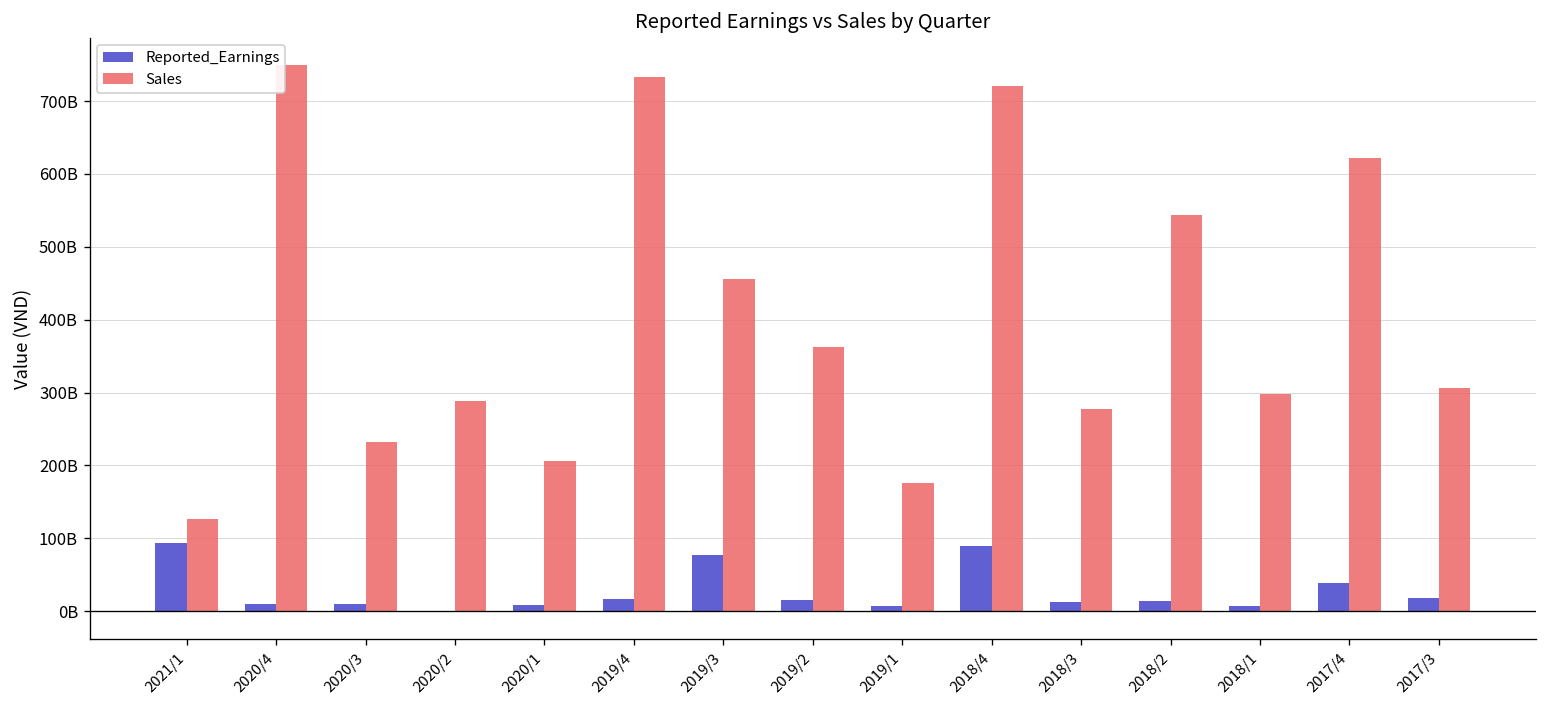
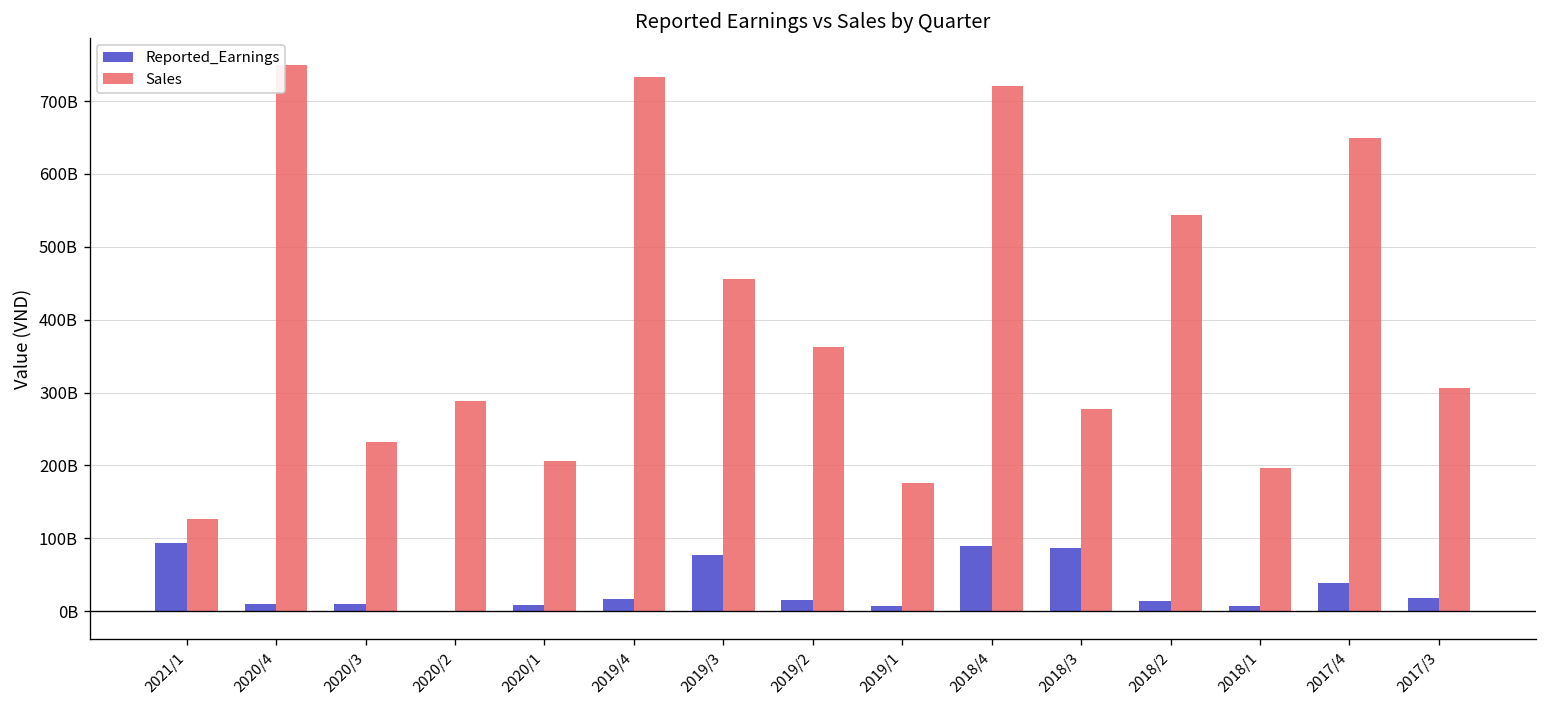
  {
    "Reported_Earnings": {
      "2021/1": 90000000000,
      "2020/4": 10000000000,
      "2020/3": 10000000000,
      "2020/1": 10000000000,
      "2019/4": 20000000000,
      "2019/3": 80000000000,
      "2019/2": 20000000000,
      "2019/1": 10000000000,
      "2018/4": 90000000000,
-     "2018/3": 10000000000,
+     "2018/3": 90000000000,
      "2018/2": 10000000000,
      "2018/1": 10000000000,
      "2017/4": 40000000000,
      "2017/3": 20000000000
    },
    "Sales": {
      "2021/1": 130000000000,
      "2020/4": 750000000000,
      "2020/3": 230000000000,
      "2020/2": 290000000000,
      "2020/1": 210000000000,
      "2019/4": 730000000000,
      "2019/3": 460000000000,
      "2019/2": 360000000000,
      "2019/1": 180000000000,
      "2018/4": 720000000000,
      "2018/3": 280000000000,
      "2018/2": 540000000000,
-     "2018/1": 300000000000,
-     "2017/4": 620000000000,
+     "2018/1": 200000000000,
+     "2017/4": 650000000000,
      "2017/3": 310000000000
    }
  }
